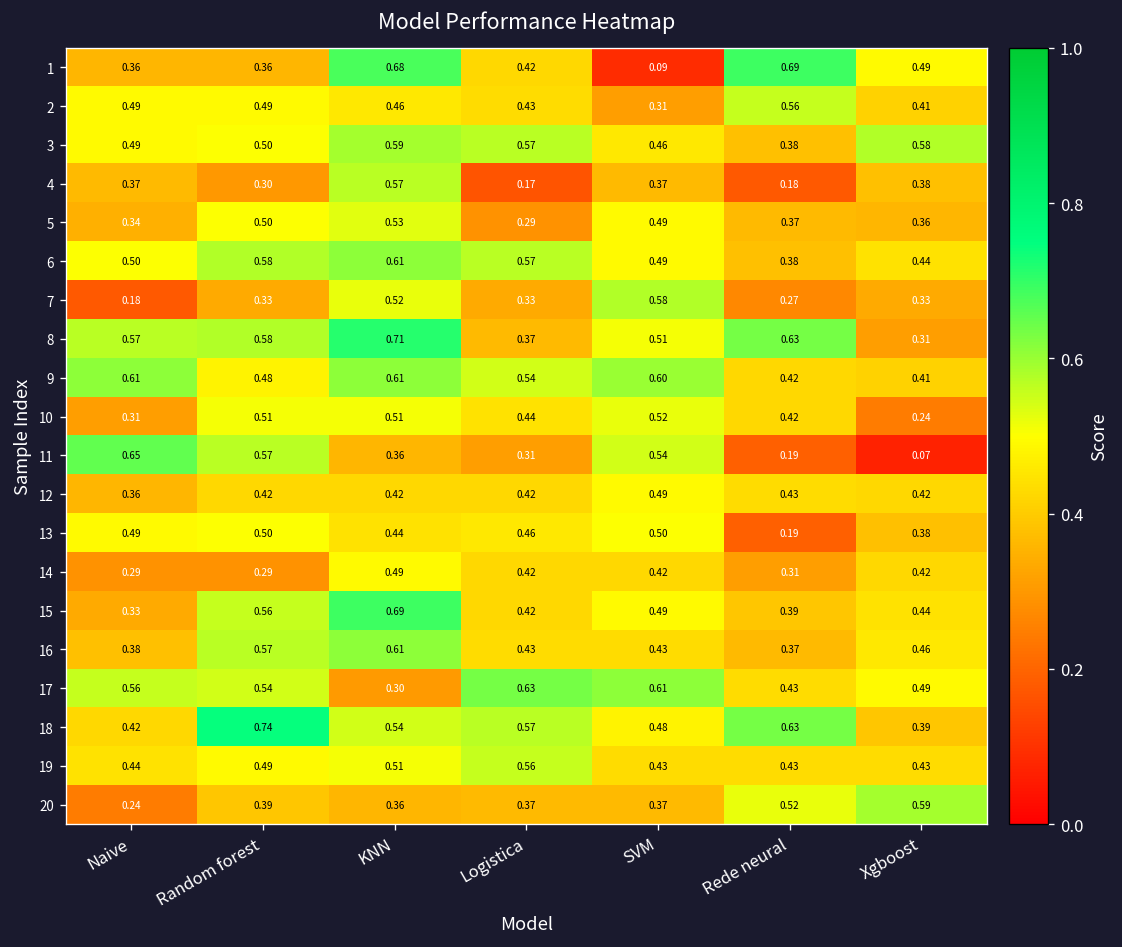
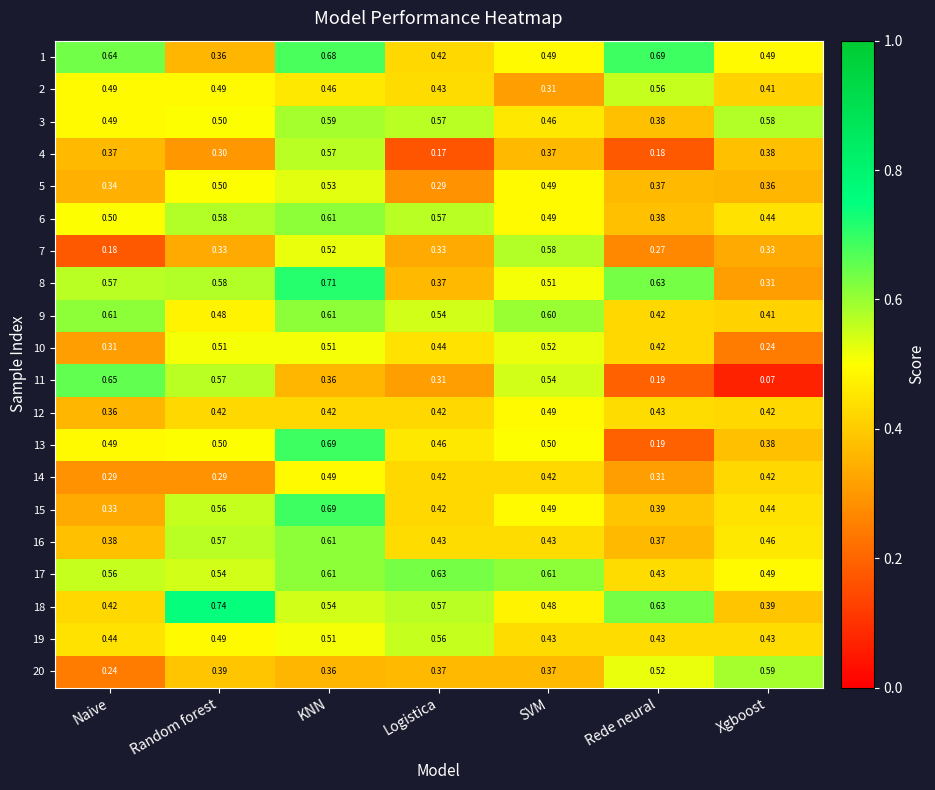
  {
    "1": {
-     "Naive": 0.36,
+     "Naive": 0.64,
      "Random forest": 0.36,
      "KNN": 0.68,
      "Logistica": 0.42,
-     "SVM": 0.09,
+     "SVM": 0.49,
      "Rede neural": 0.69,
      "Xgboost": 0.49
    },
    "2": {
      "Naive": 0.49,
      "Random forest": 0.49,
      "KNN": 0.46,
      "Logistica": 0.43,
      "SVM": 0.31,
      "Rede neural": 0.56,
      "Xgboost": 0.41
    },
    "3": {
      "Naive": 0.49,
      "Random forest": 0.50,
      "KNN": 0.59,
      "Logistica": 0.57,
      "SVM": 0.46,
      "Rede neural": 0.38,
      "Xgboost": 0.58
    },
    "4": {
      "Naive": 0.37,
      "Random forest": 0.30,
      "KNN": 0.57,
      "Logistica": 0.17,
      "SVM": 0.37,
      "Rede neural": 0.18,
      "Xgboost": 0.38
    },
    "5": {
      "Naive": 0.34,
      "Random forest": 0.50,
      "KNN": 0.53,
      "Logistica": 0.29,
      "SVM": 0.49,
      "Rede neural": 0.37,
      "Xgboost": 0.36
    },
    "6": {
      "Naive": 0.50,
      "Random forest": 0.58,
      "KNN": 0.61,
      "Logistica": 0.57,
      "SVM": 0.49,
      "Rede neural": 0.38,
      "Xgboost": 0.44
    },
    "7": {
      "Naive": 0.18,
      "Random forest": 0.33,
      "KNN": 0.52,
      "Logistica": 0.33,
      "SVM": 0.58,
      "Rede neural": 0.27,
      "Xgboost": 0.33
    },
    "8": {
      "Naive": 0.57,
      "Random forest": 0.58,
      "KNN": 0.71,
      "Logistica": 0.37,
      "SVM": 0.51,
      "Rede neural": 0.63,
      "Xgboost": 0.31
    },
    "9": {
      "Naive": 0.61,
      "Random forest": 0.48,
      "KNN": 0.61,
      "Logistica": 0.54,
      "SVM": 0.60,
      "Rede neural": 0.42,
      "Xgboost": 0.41
    },
    "10": {
      "Naive": 0.31,
      "Random forest": 0.51,
      "KNN": 0.51,
      "Logistica": 0.44,
      "SVM": 0.52,
      "Rede neural": 0.42,
      "Xgboost": 0.24
    },
    "11": {
      "Naive": 0.65,
      "Random forest": 0.57,
      "KNN": 0.36,
      "Logistica": 0.31,
      "SVM": 0.54,
      "Rede neural": 0.19,
      "Xgboost": 0.07
    },
    "12": {
      "Naive": 0.36,
      "Random forest": 0.42,
      "KNN": 0.42,
      "Logistica": 0.42,
      "SVM": 0.49,
      "Rede neural": 0.43,
      "Xgboost": 0.42
    },
    "13": {
      "Naive": 0.49,
      "Random forest": 0.50,
-     "KNN": 0.44,
+     "KNN": 0.69,
      "Logistica": 0.46,
      "SVM": 0.50,
      "Rede neural": 0.19,
      "Xgboost": 0.38
    },
    "14": {
      "Naive": 0.29,
      "Random forest": 0.29,
      "KNN": 0.49,
      "Logistica": 0.42,
      "SVM": 0.42,
      "Rede neural": 0.31,
      "Xgboost": 0.42
    },
    "15": {
      "Naive": 0.33,
      "Random forest": 0.56,
      "KNN": 0.69,
      "Logistica": 0.42,
      "SVM": 0.49,
      "Rede neural": 0.39,
      "Xgboost": 0.44
    },
    "16": {
      "Naive": 0.38,
      "Random forest": 0.57,
      "KNN": 0.61,
      "Logistica": 0.43,
      "SVM": 0.43,
      "Rede neural": 0.37,
      "Xgboost": 0.46
    },
    "17": {
      "Naive": 0.56,
      "Random forest": 0.54,
-     "KNN": 0.30,
+     "KNN": 0.61,
      "Logistica": 0.63,
      "SVM": 0.61,
      "Rede neural": 0.43,
      "Xgboost": 0.49
    },
    "18": {
      "Naive": 0.42,
      "Random forest": 0.74,
      "KNN": 0.54,
      "Logistica": 0.57,
      "SVM": 0.48,
      "Rede neural": 0.63,
      "Xgboost": 0.39
    },
    "19": {
      "Naive": 0.44,
      "Random forest": 0.49,
      "KNN": 0.51,
      "Logistica": 0.56,
      "SVM": 0.43,
      "Rede neural": 0.43,
      "Xgboost": 0.43
    },
    "20": {
      "Naive": 0.24,
      "Random forest": 0.39,
      "KNN": 0.36,
      "Logistica": 0.37,
      "SVM": 0.37,
      "Rede neural": 0.52,
      "Xgboost": 0.59
    }
  }
